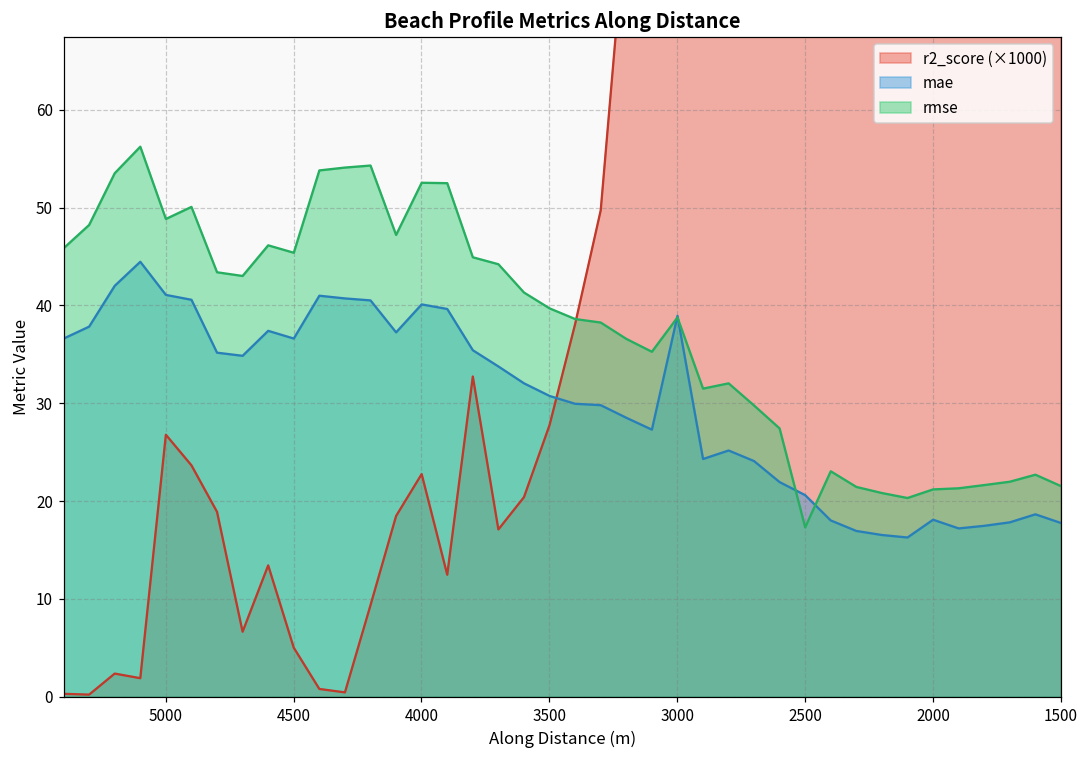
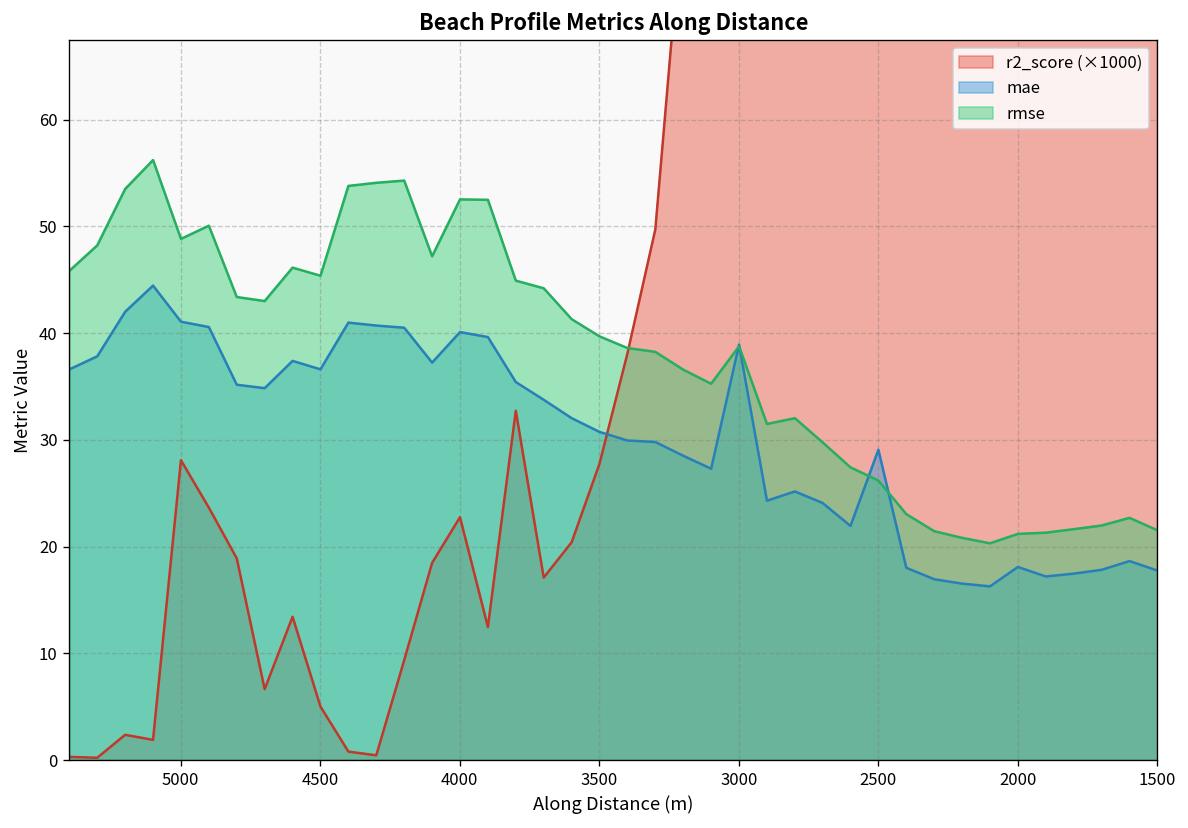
  {
    "r2_score (×1000)": {
-     "5000": 27,
+     "5000": 28,
      "4500": 5,
      "4000": 23,
      "3500": 28
    },
    "mae": {
      "5000": 41,
      "4500": 37,
      "4000": 40,
      "3500": 31,
-     "2500": 21,
+     "2500": 29,
      "2000": 18,
      "1500": 18
    },
    "rmse": {
      "5000": 49,
      "4500": 45,
      "4000": 53,
      "3500": 40,
-     "2500": 17,
+     "2500": 26,
      "2000": 21,
      "1500": 22
    }
  }
